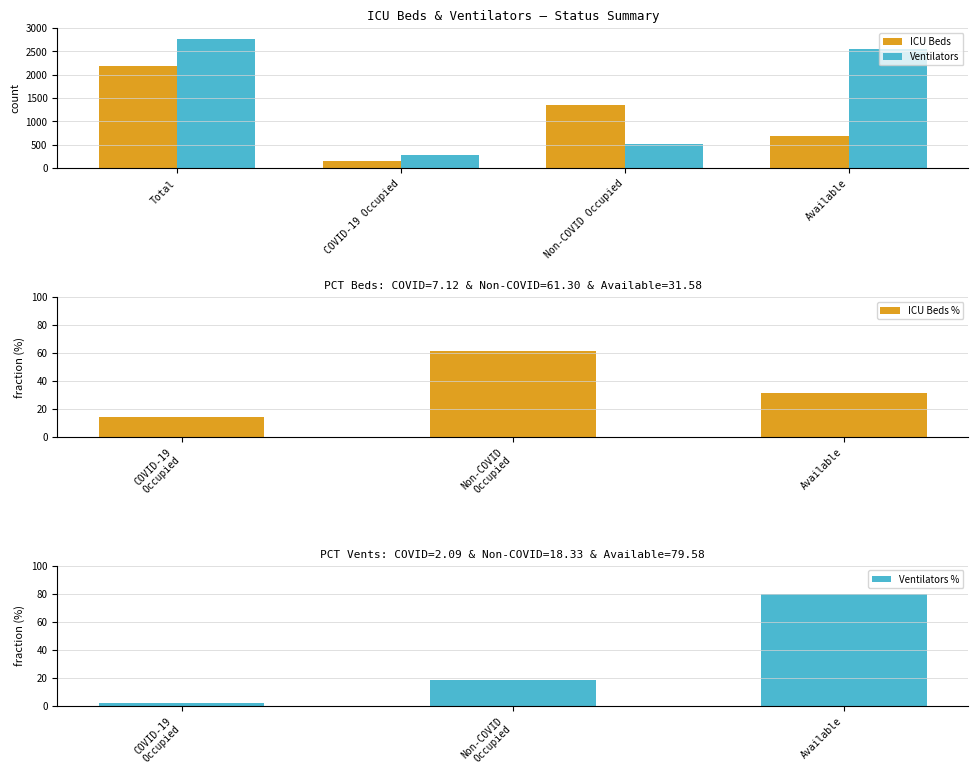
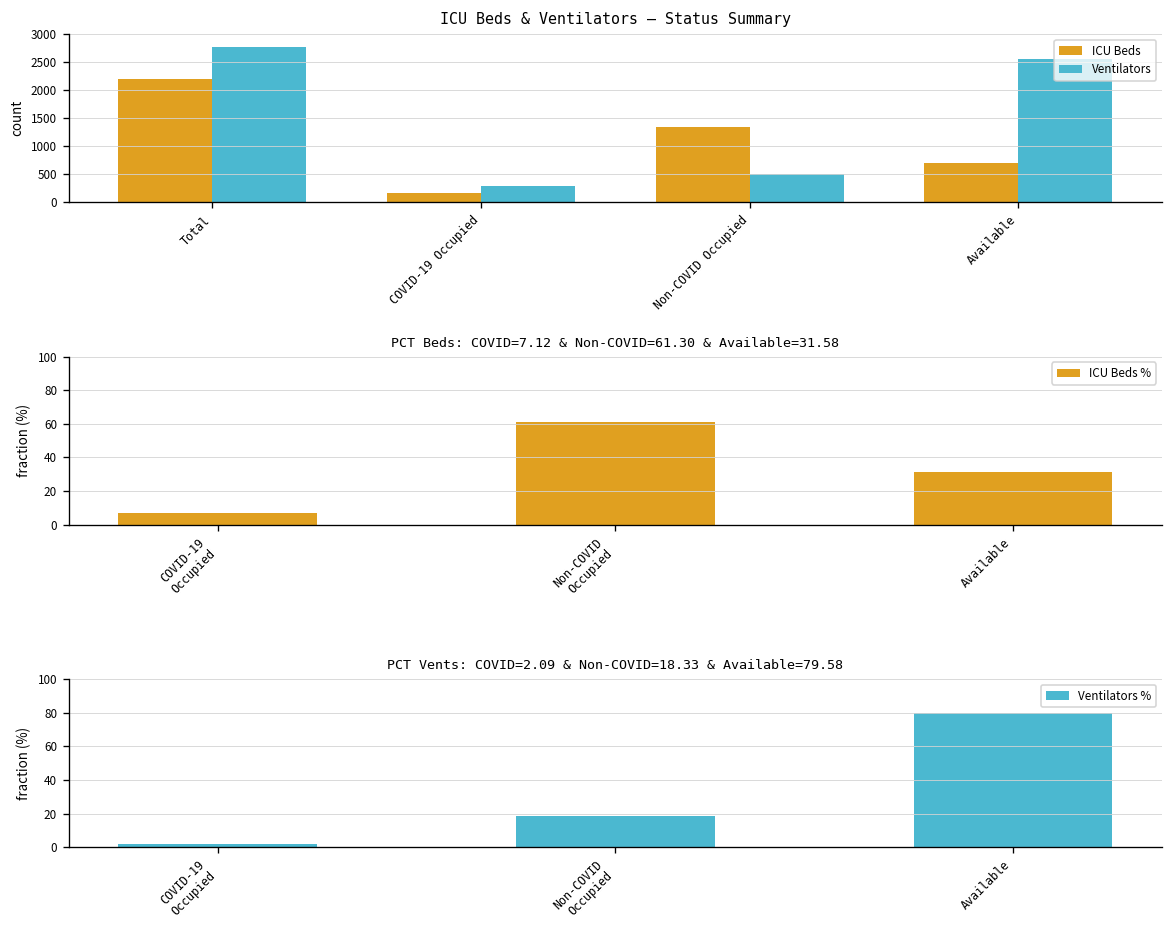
  {
    "ICU Beds & Ventilators – Status Summary": {
      "ICU Beds": {
        "Total": 2200,
        "COVID-19 Occupied": 200,
        "Non-COVID Occupied": 1300,
        "Available": 700
      },
      "Ventilators": {
        "Total": 2800,
        "COVID-19 Occupied": 300,
        "Non-COVID Occupied": 500
      }
    },
    "PCT Beds: COVID=7.12 & Non-COVID=61.30 & Available=31.58": {
-     "COVID-19 Occupied": 14,
+     "COVID-19 Occupied": 7,
      "Non-COVID Occupied": 61,
      "Available": 32
    },
    "PCT Vents: COVID=2.09 & Non-COVID=18.33 & Available=79.58": {
      "COVID-19 Occupied": 2,
      "Non-COVID Occupied": 18,
      "Available": 80
    }
  }
